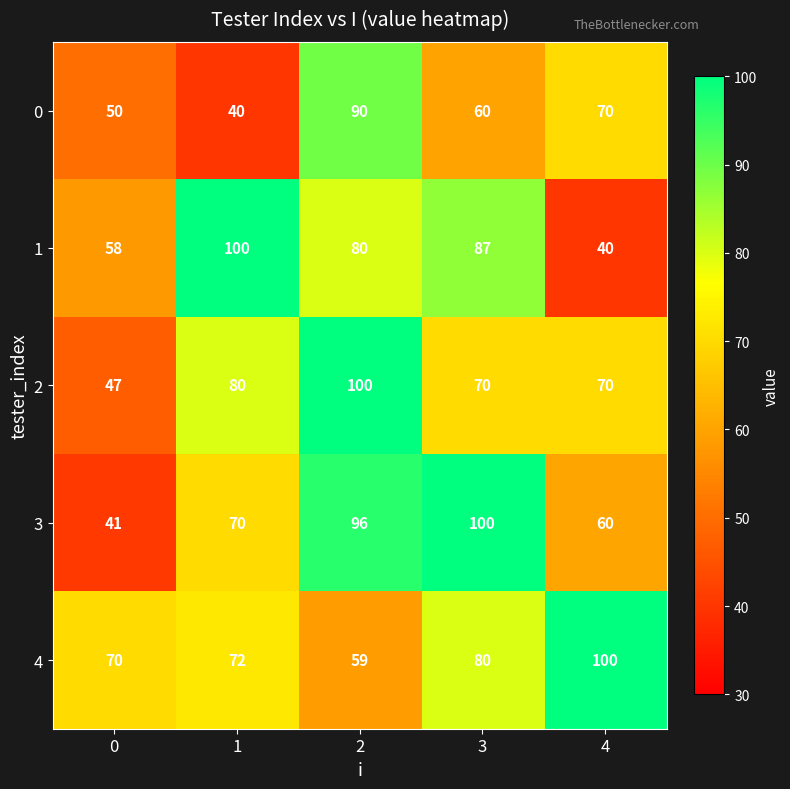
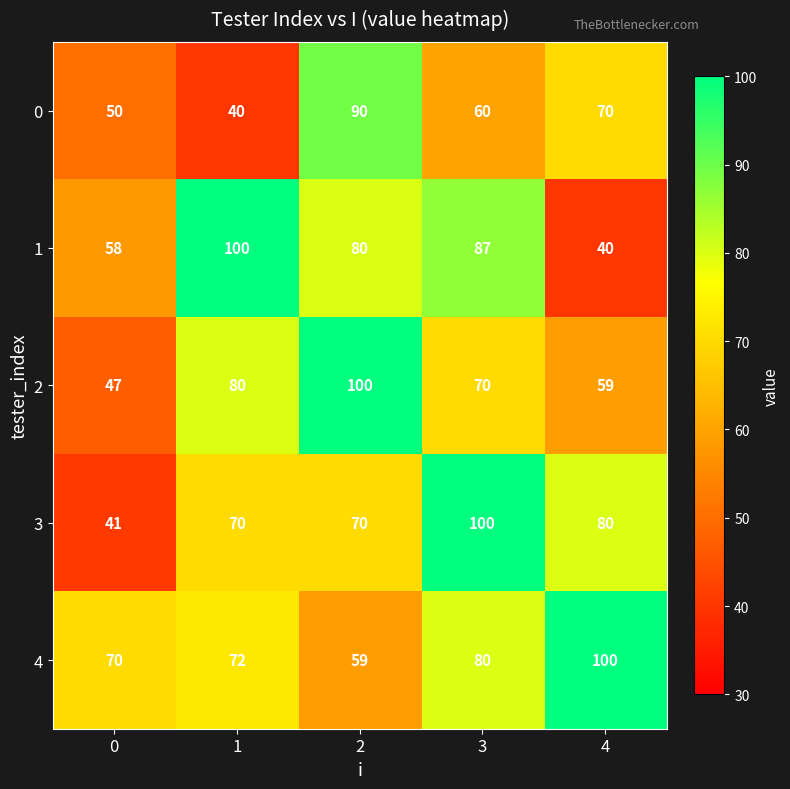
  {
    "0": {
      "0": 50,
      "1": 40,
      "2": 90,
      "3": 60,
      "4": 70
    },
    "1": {
      "0": 58,
      "1": 100,
      "2": 80,
      "3": 87,
      "4": 40
    },
    "2": {
      "0": 47,
      "1": 80,
      "2": 100,
      "3": 70,
-     "4": 70
+     "4": 59
    },
    "3": {
      "0": 41,
      "1": 70,
-     "2": 96,
+     "2": 70,
      "3": 100,
-     "4": 60
+     "4": 80
    },
    "4": {
      "0": 70,
      "1": 72,
      "2": 59,
      "3": 80,
      "4": 100
    }
  }
